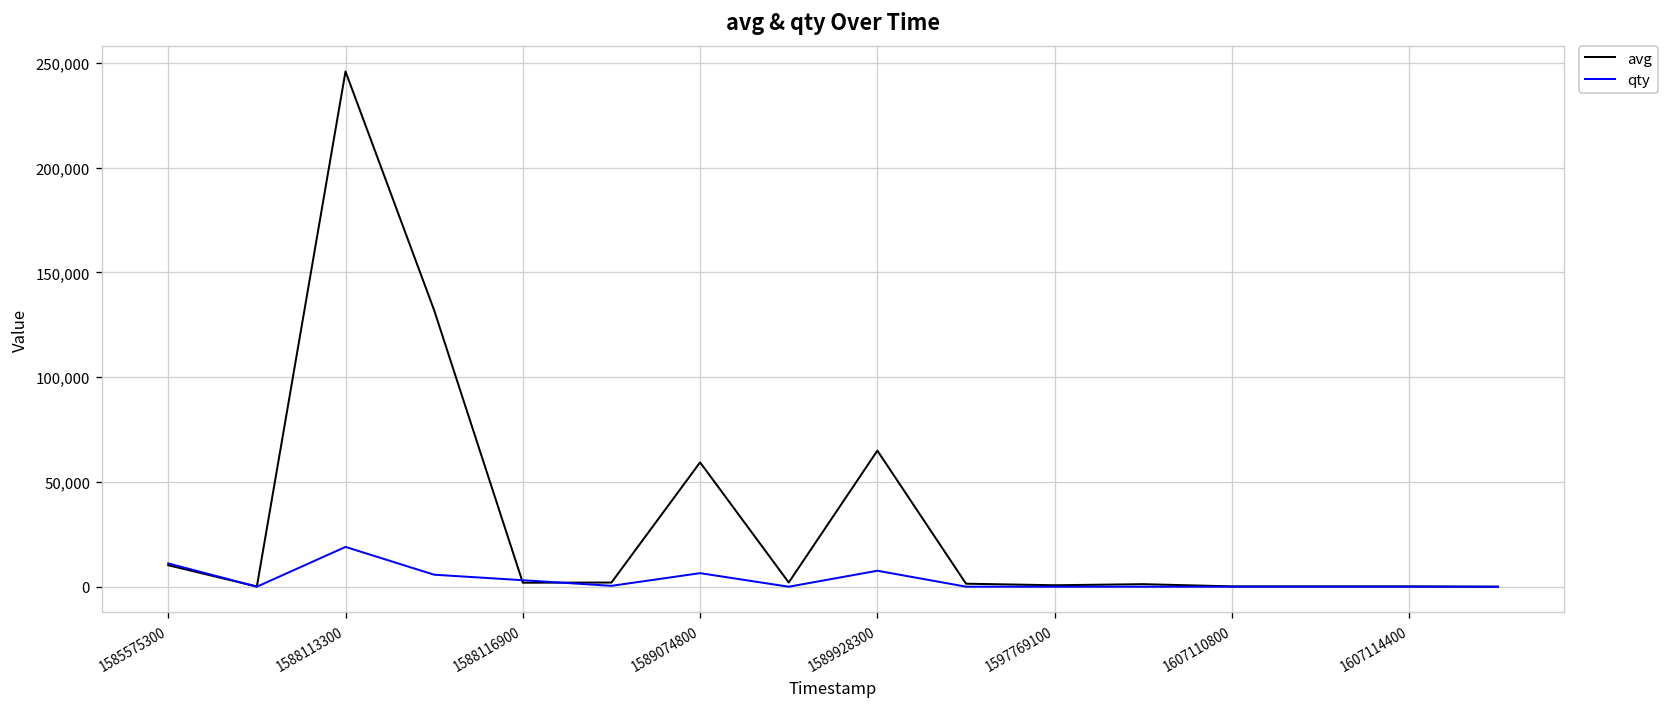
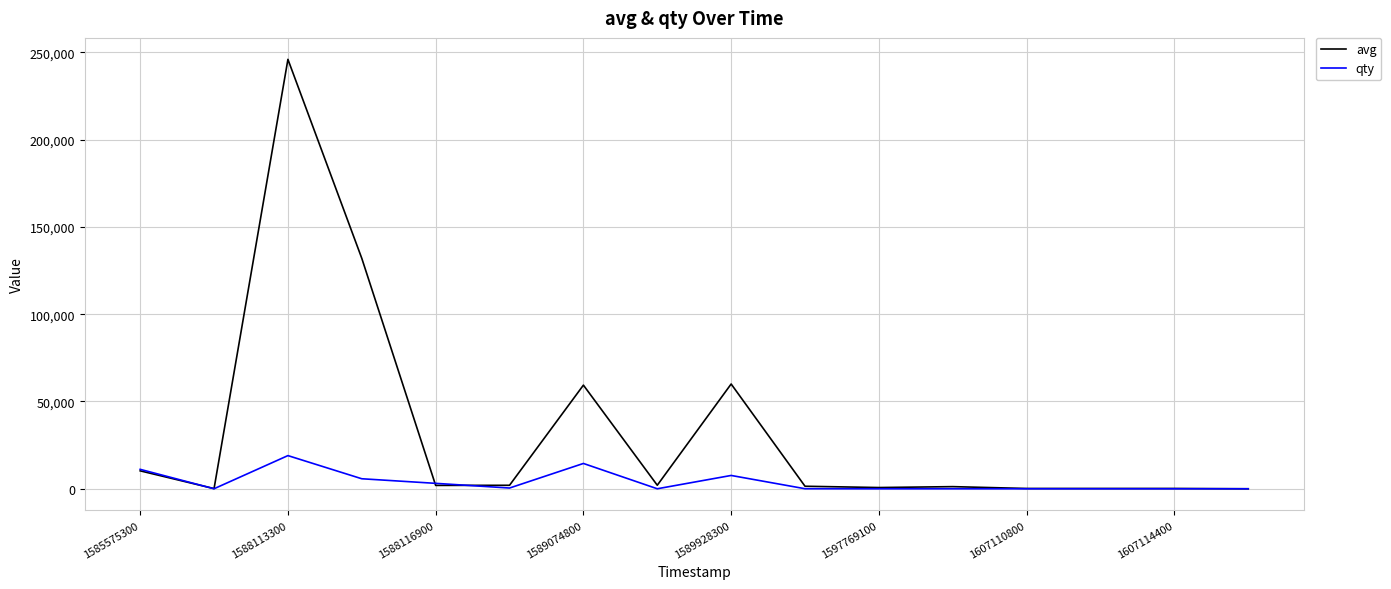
  {
    "avg": {
      "1588113300": "246,000",
      "1589074800": "59,000",
-     "1589928300": "65,000"
+     "1589928300": "60,000"
    },
    "qty": {
      "1588113300": "19,000",
-     "1589074800": "6,000",
+     "1589074800": "15,000",
      "1589928300": "8,000"
    }
  }
